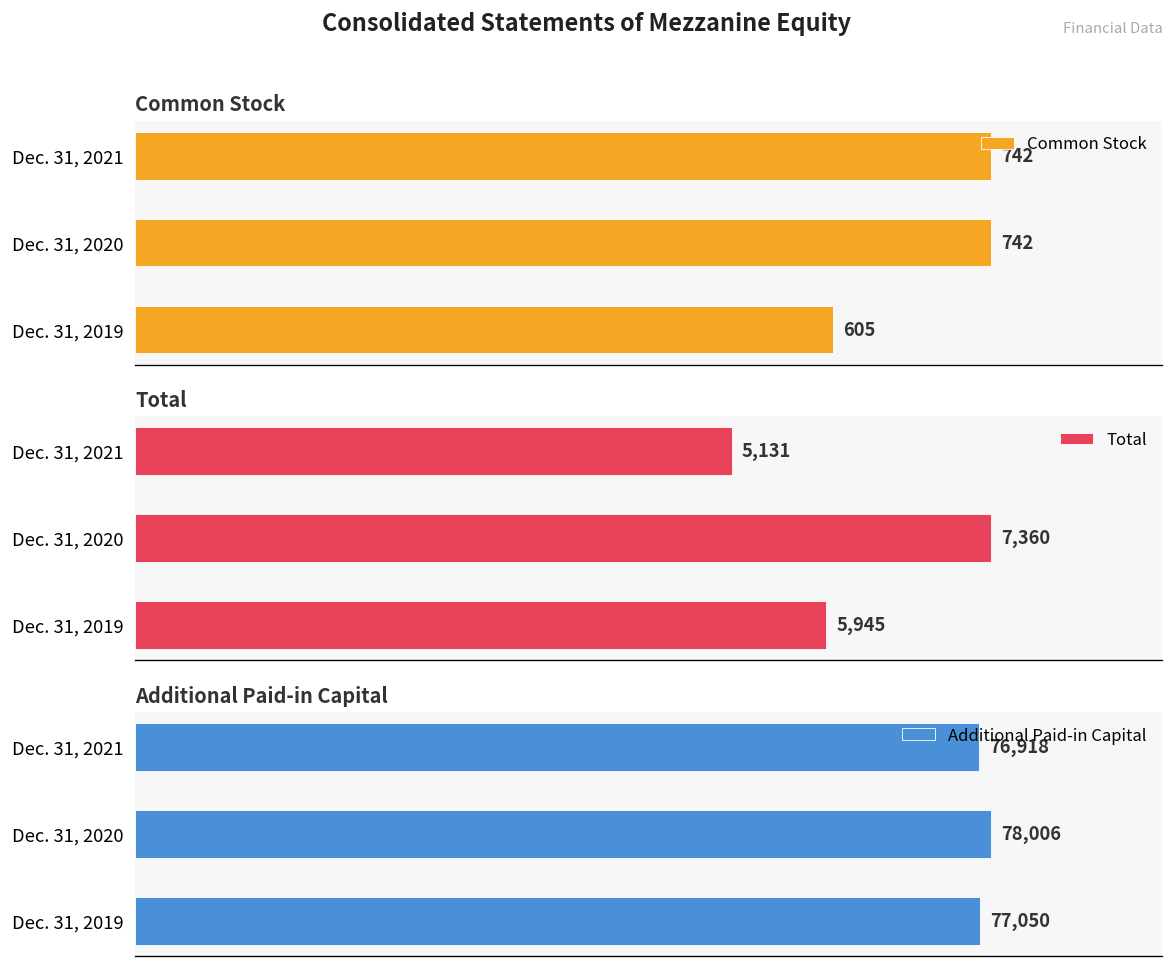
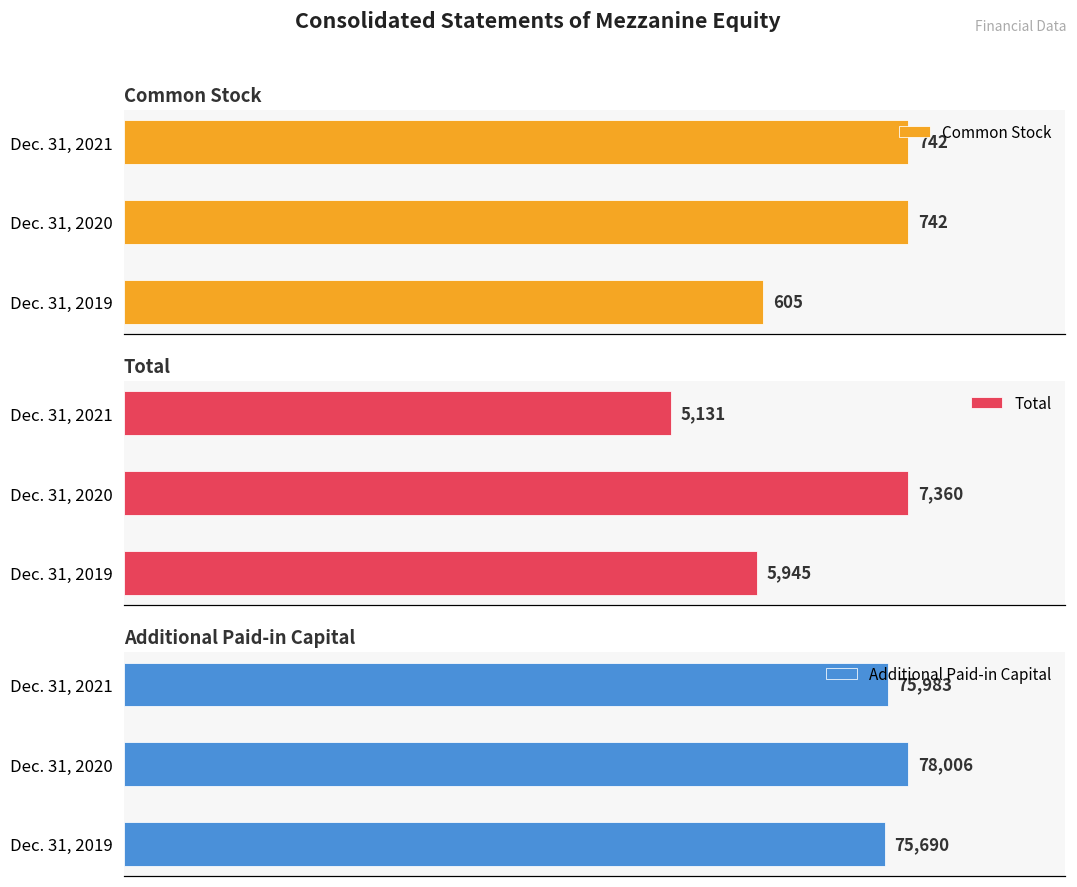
  {
    "Common Stock": {
      "Dec. 31, 2021": "742",
      "Dec. 31, 2020": "742",
      "Dec. 31, 2019": "605"
    },
    "Total": {
      "Dec. 31, 2021": "5,131",
      "Dec. 31, 2020": "7,360",
      "Dec. 31, 2019": "5,945"
    },
    "Additional Paid-in Capital": {
-     "Dec. 31, 2021": "76,918",
+     "Dec. 31, 2021": "75,983",
      "Dec. 31, 2020": "78,006",
-     "Dec. 31, 2019": "77,050"
+     "Dec. 31, 2019": "75,690"
    }
  }
